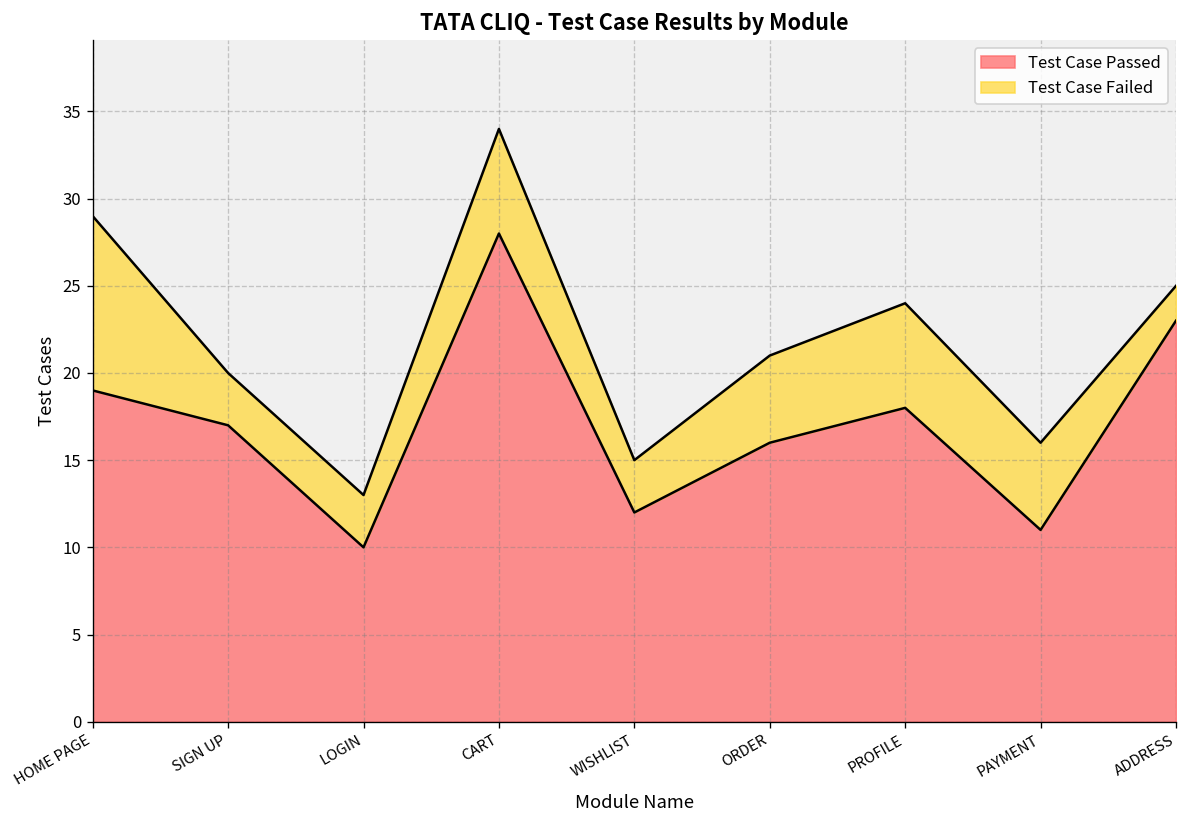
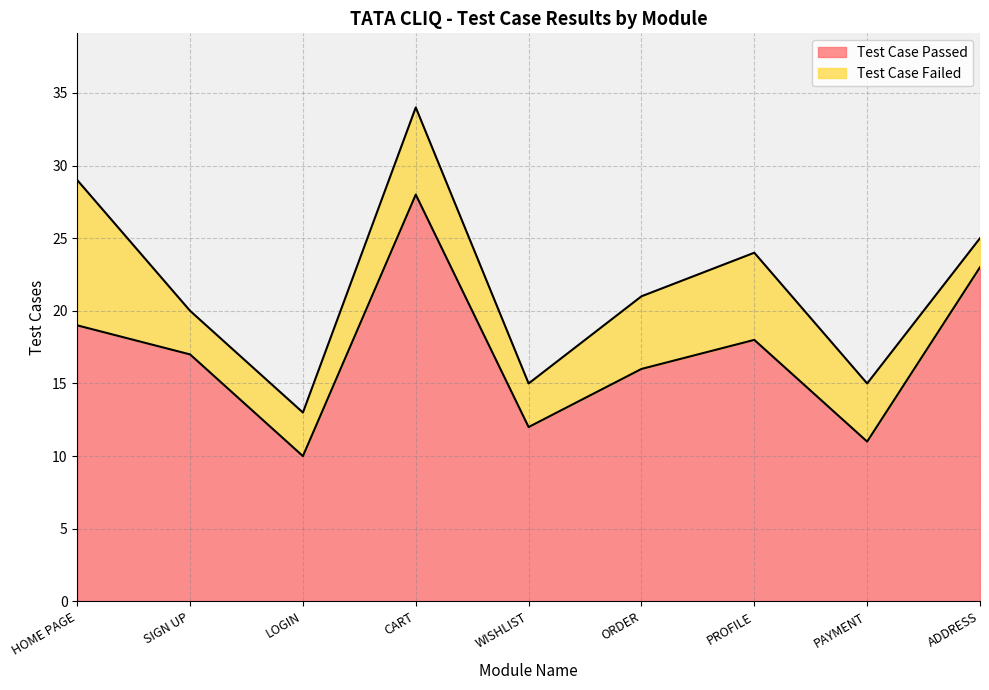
  {
    "Test Case Passed": {
      "HOME PAGE": 19,
      "SIGN UP": 17,
      "LOGIN": 10,
      "CART": 28,
      "WISHLIST": 12,
      "ORDER": 16,
      "PROFILE": 18,
      "PAYMENT": 11,
      "ADDRESS": 23
    },
    "Test Case Failed": {
      "HOME PAGE": 10,
      "SIGN UP": 3,
      "LOGIN": 3,
      "CART": 6,
      "WISHLIST": 3,
      "ORDER": 5,
      "PROFILE": 6,
-     "PAYMENT": 5,
+     "PAYMENT": 4,
      "ADDRESS": 2
    }
  }
